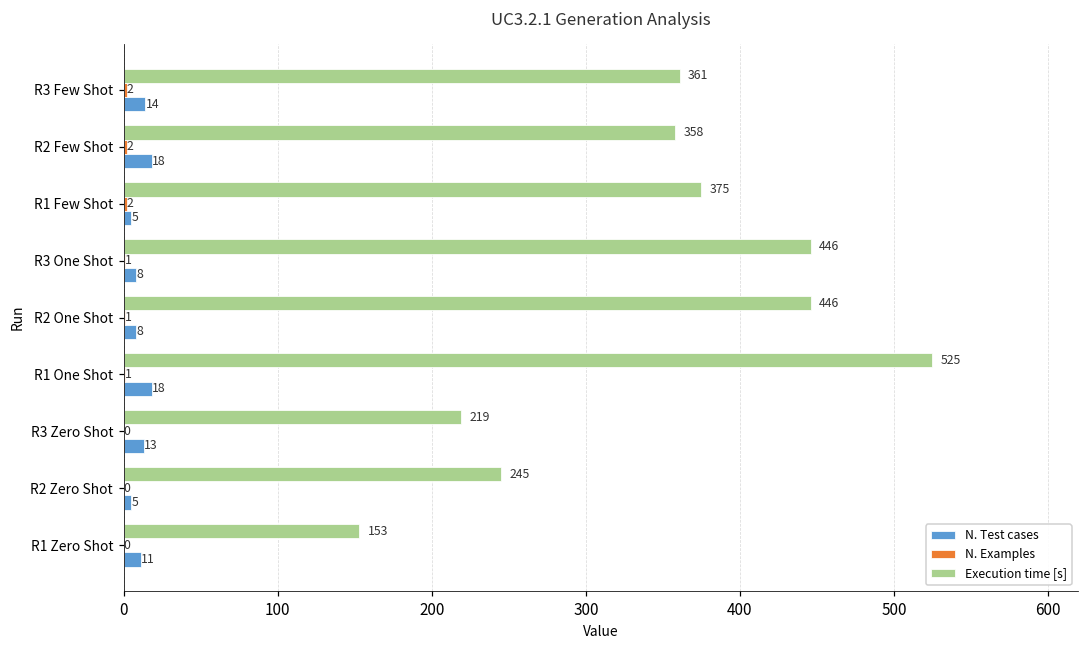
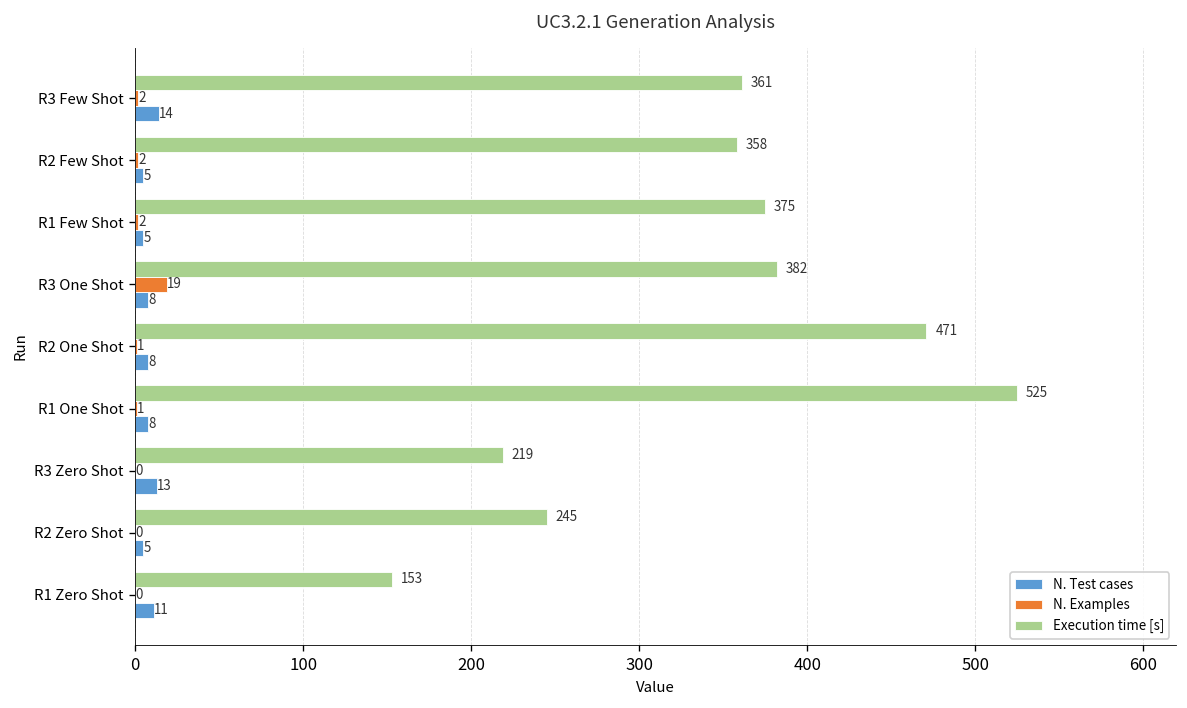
  {
    "N. Test cases": {
      "R3 Few Shot": 14,
-     "R2 Few Shot": 18,
+     "R2 Few Shot": 5,
      "R1 Few Shot": 5,
      "R3 One Shot": 8,
      "R2 One Shot": 8,
-     "R1 One Shot": 18,
+     "R1 One Shot": 8,
      "R3 Zero Shot": 13,
      "R2 Zero Shot": 5,
      "R1 Zero Shot": 11
    },
    "N. Examples": {
      "R3 Few Shot": 2,
      "R2 Few Shot": 2,
      "R1 Few Shot": 2,
-     "R3 One Shot": 1,
+     "R3 One Shot": 19,
      "R2 One Shot": 1,
      "R1 One Shot": 1,
      "R3 Zero Shot": 0,
      "R2 Zero Shot": 0,
      "R1 Zero Shot": 0
    },
    "Execution time [s]": {
      "R3 Few Shot": 361,
      "R2 Few Shot": 358,
      "R1 Few Shot": 375,
-     "R3 One Shot": 446,
-     "R2 One Shot": 446,
+     "R3 One Shot": 382,
+     "R2 One Shot": 471,
      "R1 One Shot": 525,
      "R3 Zero Shot": 219,
      "R2 Zero Shot": 245,
      "R1 Zero Shot": 153
    }
  }
